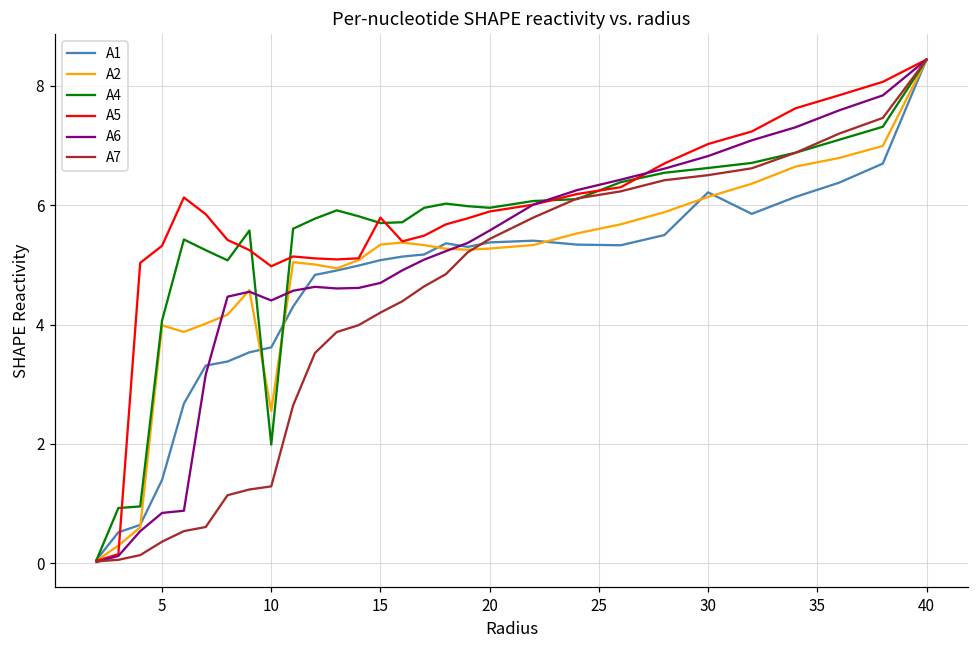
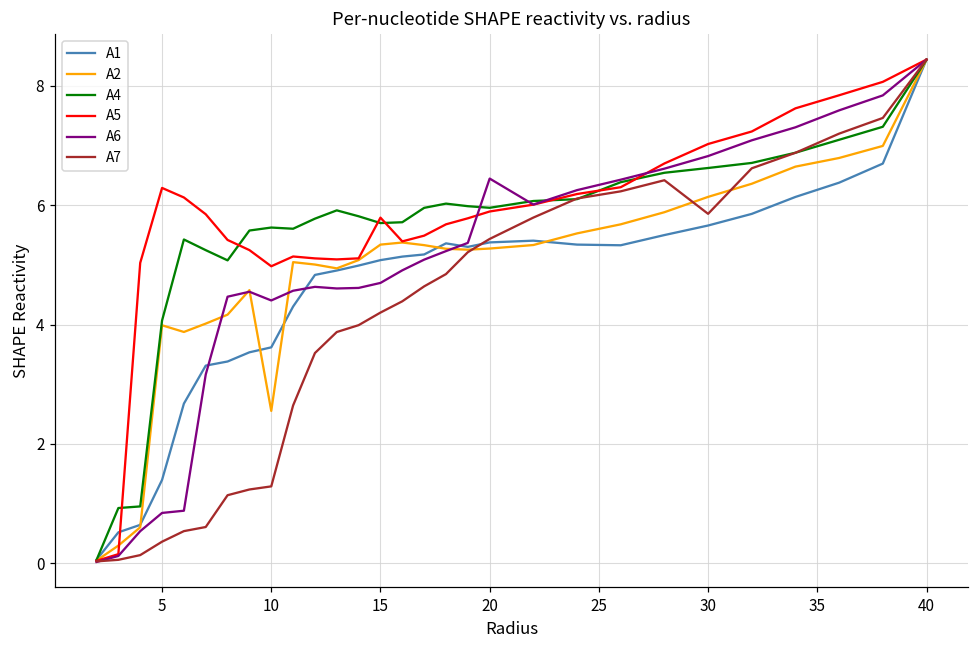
  {
    "A1": {
      "5": 1.4,
      "10": 3.6,
      "15": 5.1,
      "20": 5.4,
-     "30": 6.2
+     "30": 5.7
    },
    "A2": {
      "5": 4.0,
      "10": 2.6,
      "15": 5.3,
      "20": 5.3,
      "30": 6.1
    },
    "A4": {
      "5": 4.1,
-     "10": 2.0,
+     "10": 5.6,
      "15": 5.7,
      "20": 6.0,
      "30": 6.6
    },
    "A5": {
-     "5": 5.3,
+     "5": 6.3,
      "10": 5.0,
      "15": 5.8,
      "20": 5.9,
      "30": 7.0
    },
    "A6": {
      "5": 0.8,
      "10": 4.4,
      "15": 4.7,
-     "20": 5.6,
+     "20": 6.4,
      "30": 6.8
    },
    "A7": {
      "5": 0.4,
      "10": 1.3,
      "15": 4.2,
      "20": 5.4,
-     "30": 6.5
+     "30": 5.9
    }
  }
